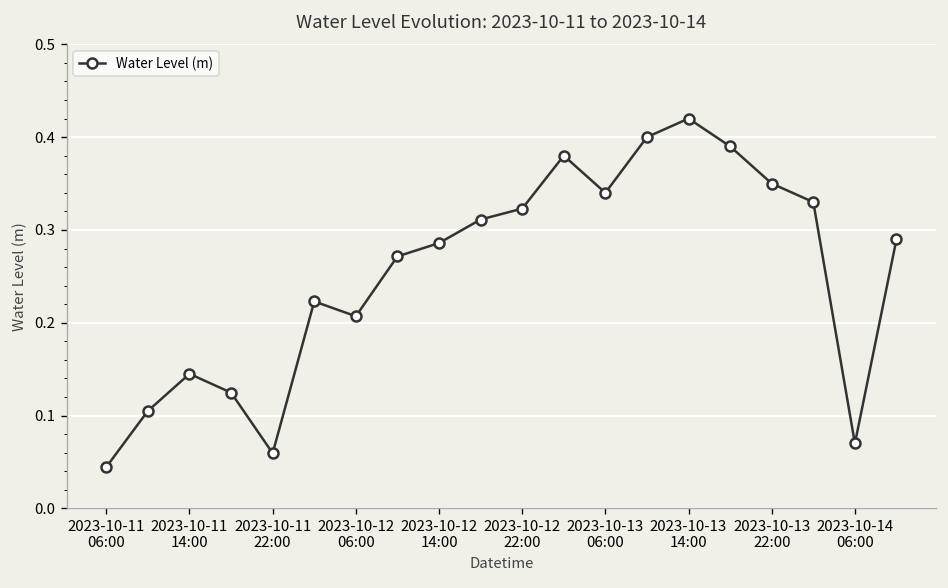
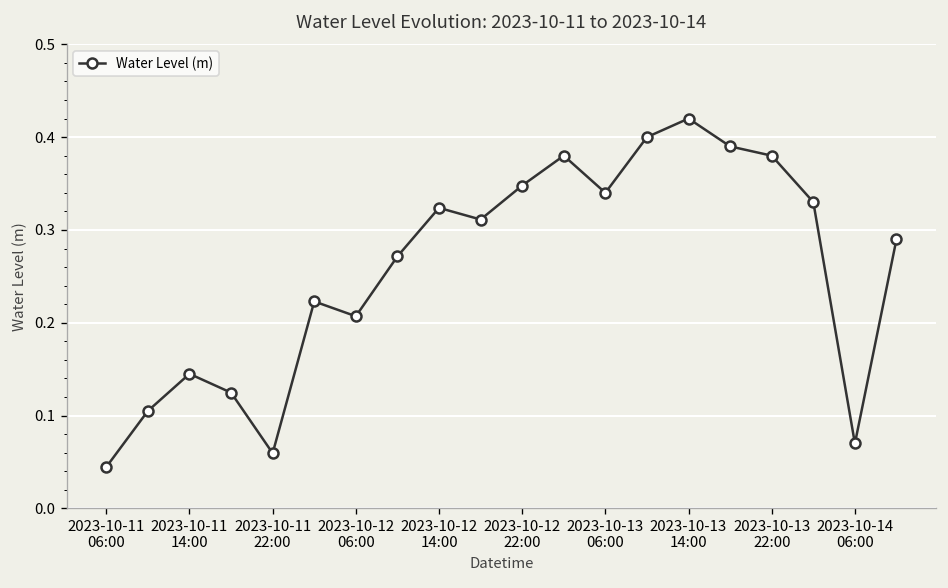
  {
    "2023-10-11 06:00": 0.04,
    "2023-10-11 14:00": 0.15,
    "2023-10-11 22:00": 0.06,
    "2023-10-12 06:00": 0.21,
-   "2023-10-12 14:00": 0.29,
-   "2023-10-12 22:00": 0.32,
+   "2023-10-12 14:00": 0.32,
+   "2023-10-12 22:00": 0.35,
    "2023-10-13 06:00": 0.34,
    "2023-10-13 14:00": 0.42,
-   "2023-10-13 22:00": 0.35,
+   "2023-10-13 22:00": 0.38,
    "2023-10-14 06:00": 0.07
  }
